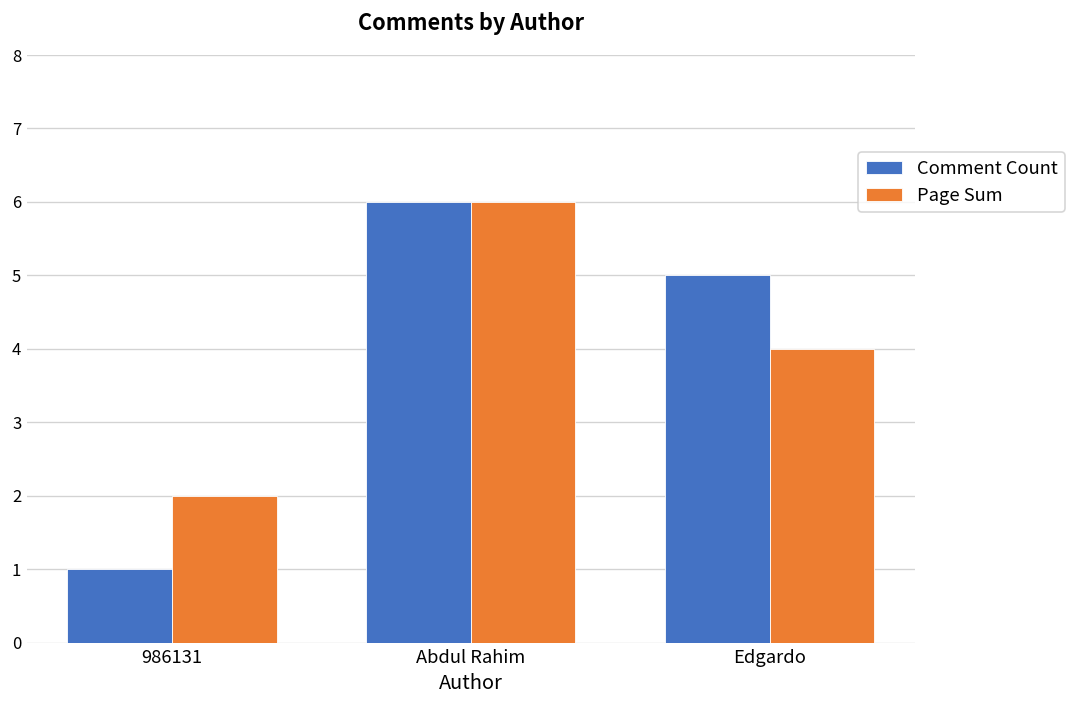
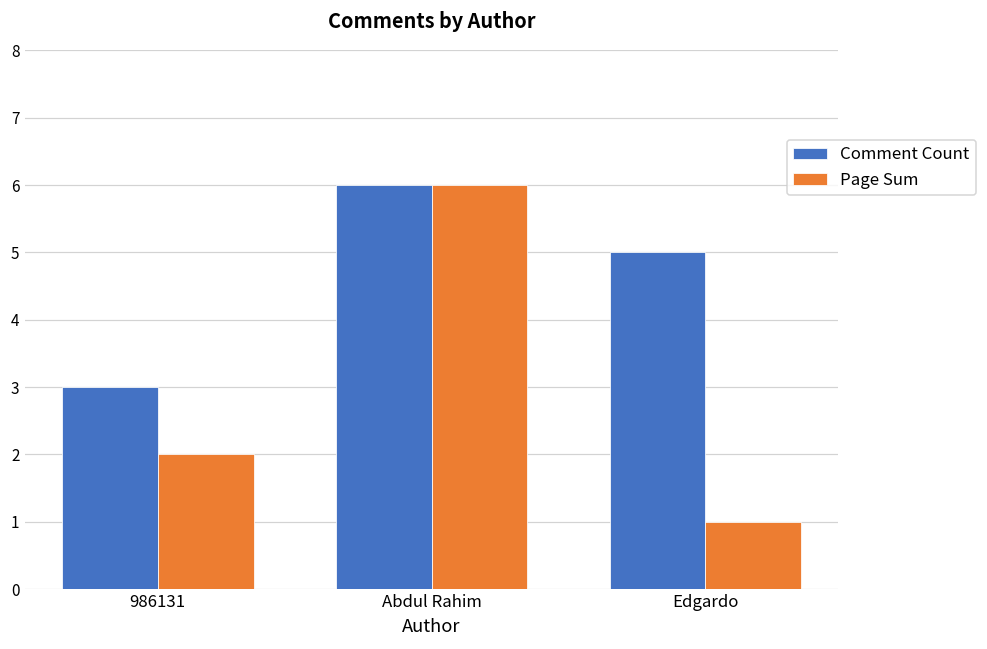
  {
    "Comment Count": {
-     "986131": 1,
+     "986131": 3,
      "Abdul Rahim": 6,
      "Edgardo": 5
    },
    "Page Sum": {
      "986131": 2,
      "Abdul Rahim": 6,
-     "Edgardo": 4
+     "Edgardo": 1
    }
  }
